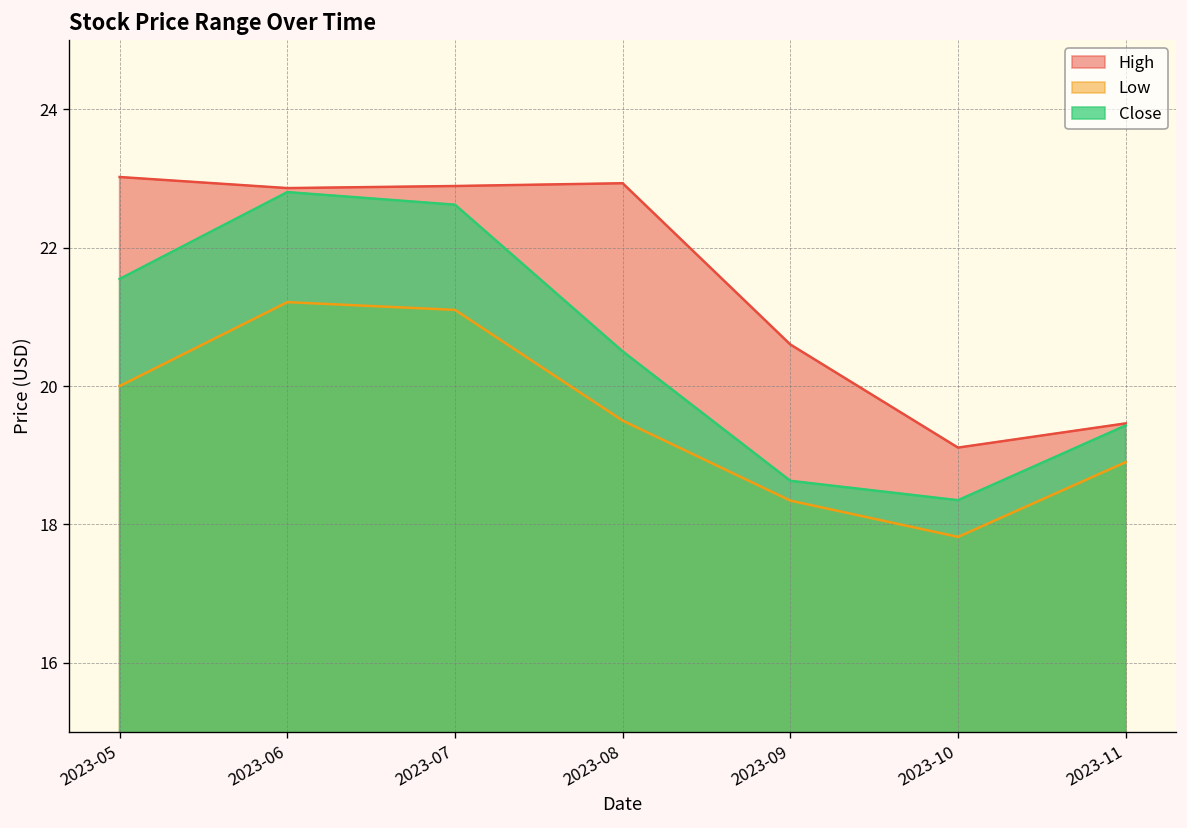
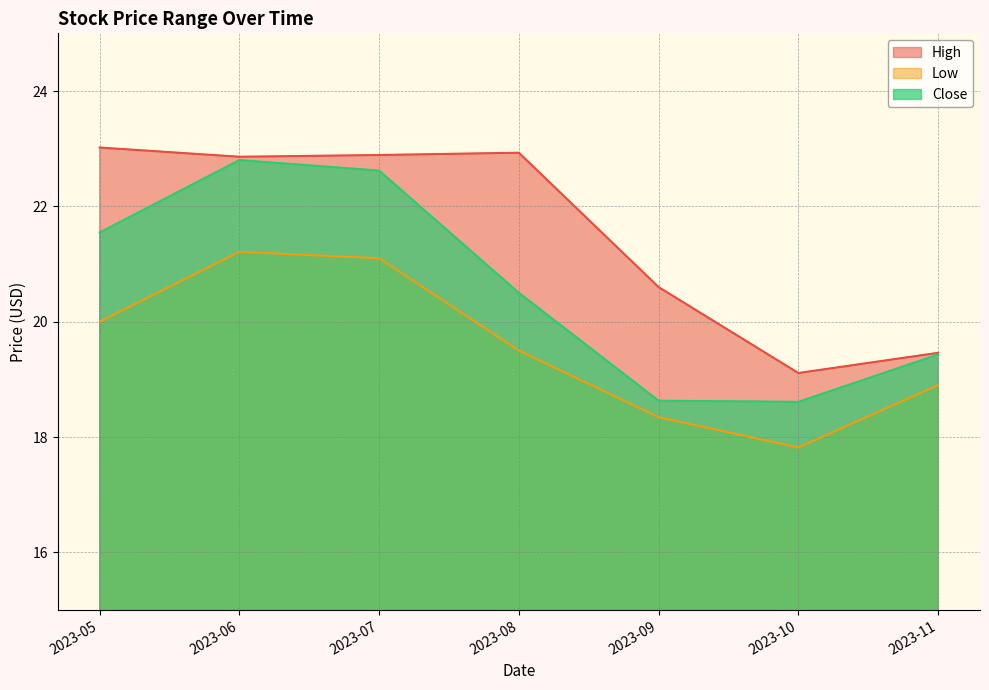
  {
    "High": {
      "2023-05": 23.0,
      "2023-06": 22.9,
      "2023-07": 22.9,
      "2023-08": 22.9,
      "2023-09": 20.6,
      "2023-10": 19.1
    },
    "Low": {
      "2023-05": 20.0,
      "2023-06": 21.2,
      "2023-07": 21.1,
      "2023-08": 19.5,
      "2023-09": 18.3,
      "2023-10": 17.8,
      "2023-11": 18.9
    },
    "Close": {
      "2023-05": 21.5,
      "2023-06": 22.8,
      "2023-07": 22.6,
      "2023-08": 20.5,
      "2023-09": 18.6,
-     "2023-10": 18.4
+     "2023-10": 18.6
    }
  }
